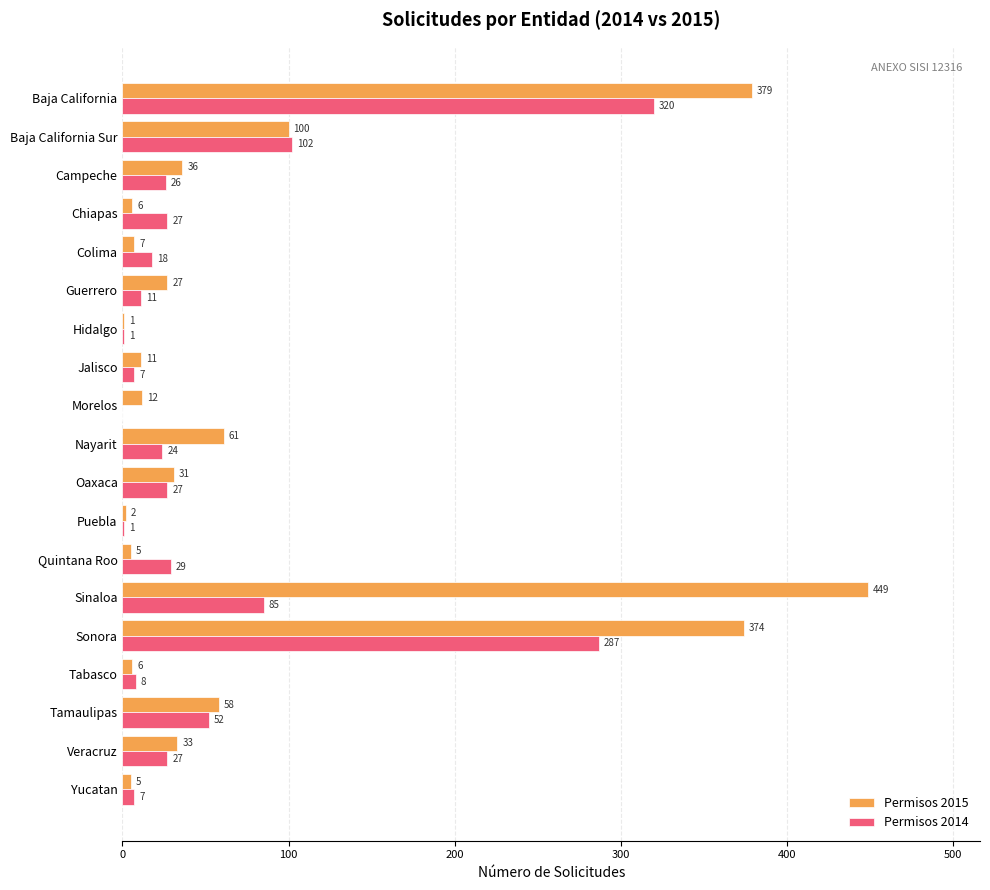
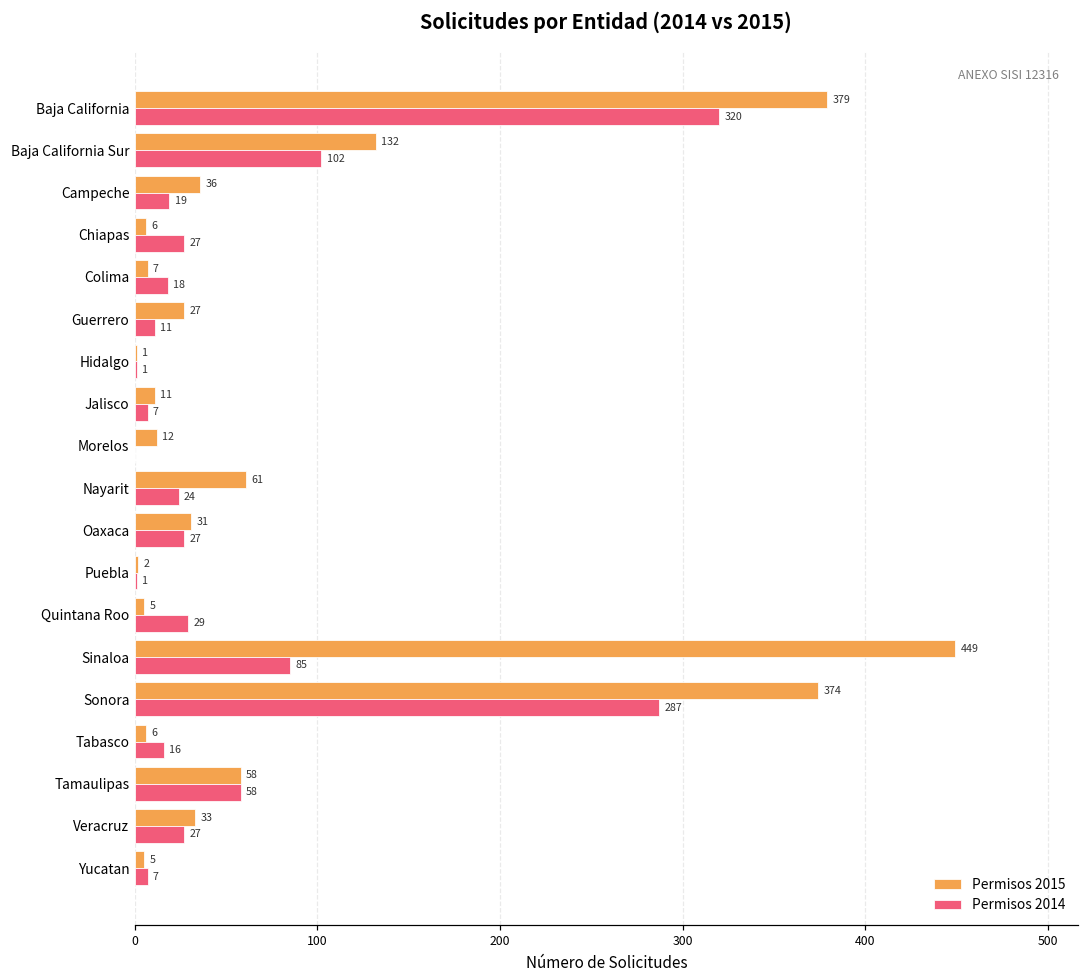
  {
    "Permisos 2015": {
      "Baja California": 379,
-     "Baja California Sur": 100,
+     "Baja California Sur": 132,
      "Campeche": 36,
      "Chiapas": 6,
      "Colima": 7,
      "Guerrero": 27,
      "Hidalgo": 1,
      "Jalisco": 11,
      "Morelos": 12,
      "Nayarit": 61,
      "Oaxaca": 31,
      "Puebla": 2,
      "Quintana Roo": 5,
      "Sinaloa": 449,
      "Sonora": 374,
      "Tabasco": 6,
      "Tamaulipas": 58,
      "Veracruz": 33,
      "Yucatan": 5
    },
    "Permisos 2014": {
      "Baja California": 320,
      "Baja California Sur": 102,
-     "Campeche": 26,
+     "Campeche": 19,
      "Chiapas": 27,
      "Colima": 18,
      "Guerrero": 11,
      "Hidalgo": 1,
      "Jalisco": 7,
      "Nayarit": 24,
      "Oaxaca": 27,
      "Puebla": 1,
      "Quintana Roo": 29,
      "Sinaloa": 85,
      "Sonora": 287,
-     "Tabasco": 8,
-     "Tamaulipas": 52,
+     "Tabasco": 16,
+     "Tamaulipas": 58,
      "Veracruz": 27,
      "Yucatan": 7
    }
  }
